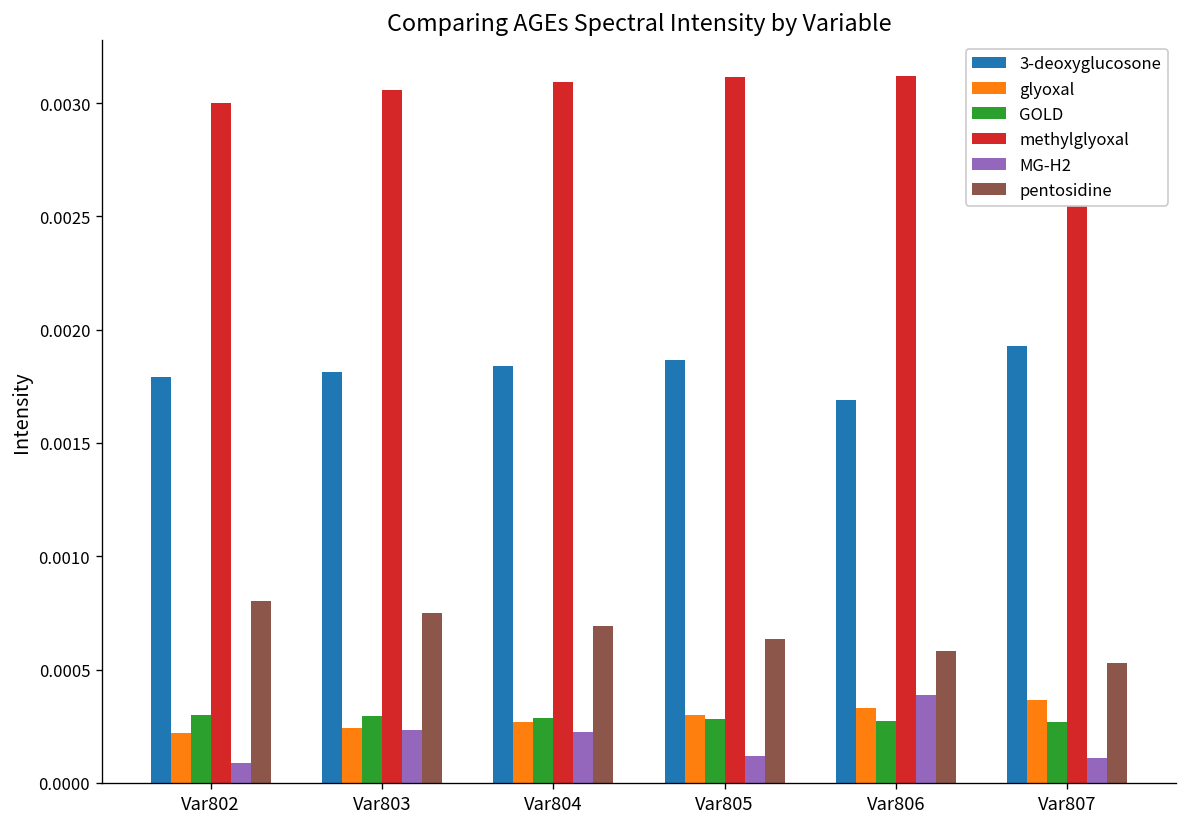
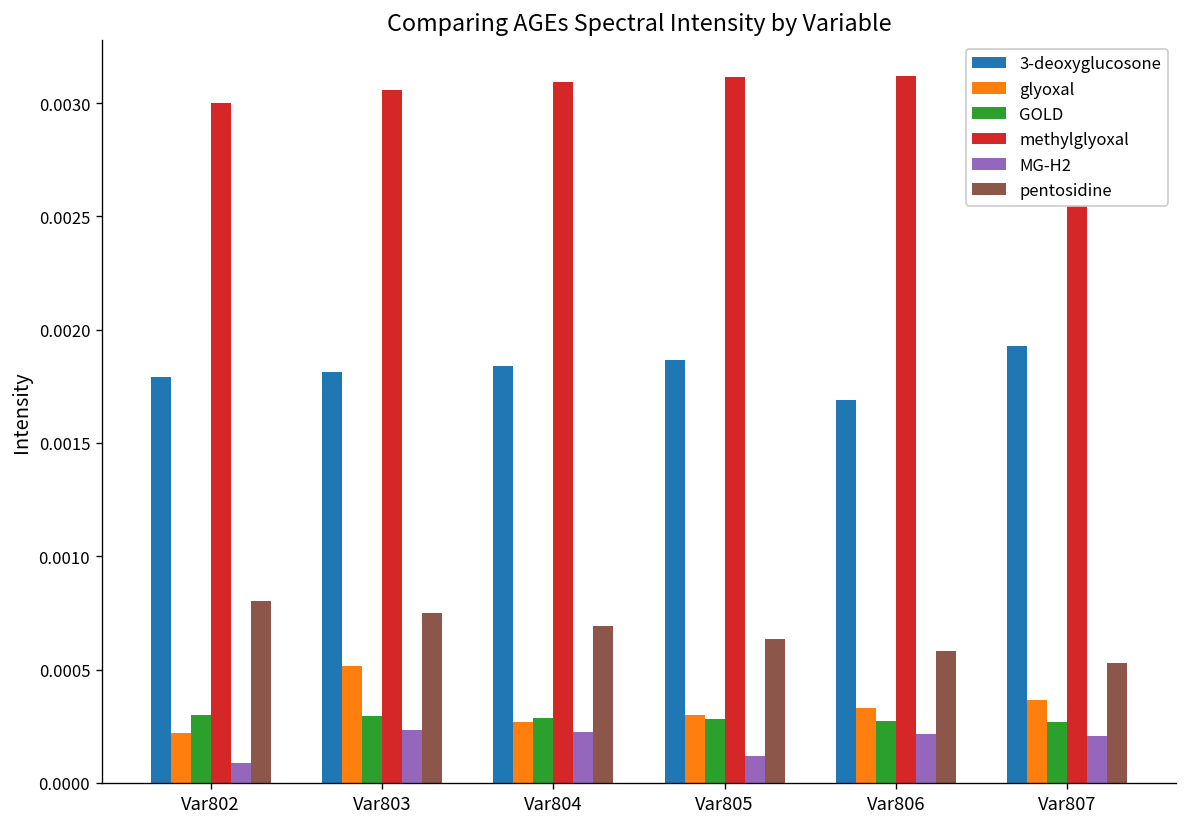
  {
    "3-deoxyglucosone": {
      "Var802": 0.00179,
      "Var803": 0.00181,
      "Var804": 0.00184,
      "Var805": 0.00187,
      "Var806": 0.00169,
      "Var807": 0.00193
    },
    "glyoxal": {
      "Var802": 0.00022,
-     "Var803": 0.00024,
+     "Var803": 0.00052,
      "Var804": 0.00027,
      "Var805": 0.00030,
      "Var806": 0.00033,
      "Var807": 0.00037
    },
    "GOLD": {
      "Var802": 0.00030,
      "Var803": 0.00029,
      "Var804": 0.00029,
      "Var805": 0.00028,
      "Var806": 0.00027,
      "Var807": 0.00027
    },
    "methylglyoxal": {
      "Var802": 0.00300,
      "Var803": 0.00306,
      "Var804": 0.00310,
      "Var805": 0.00312,
      "Var806": 0.00312
    },
    "MG-H2": {
      "Var802": 0.00009,
      "Var803": 0.00023,
      "Var804": 0.00023,
      "Var805": 0.00012,
-     "Var806": 0.00039,
-     "Var807": 0.00011
+     "Var806": 0.00021,
+     "Var807": 0.00021
    },
    "pentosidine": {
      "Var802": 0.00080,
      "Var803": 0.00075,
      "Var804": 0.00069,
      "Var805": 0.00064,
      "Var806": 0.00058,
      "Var807": 0.00053
    }
  }
